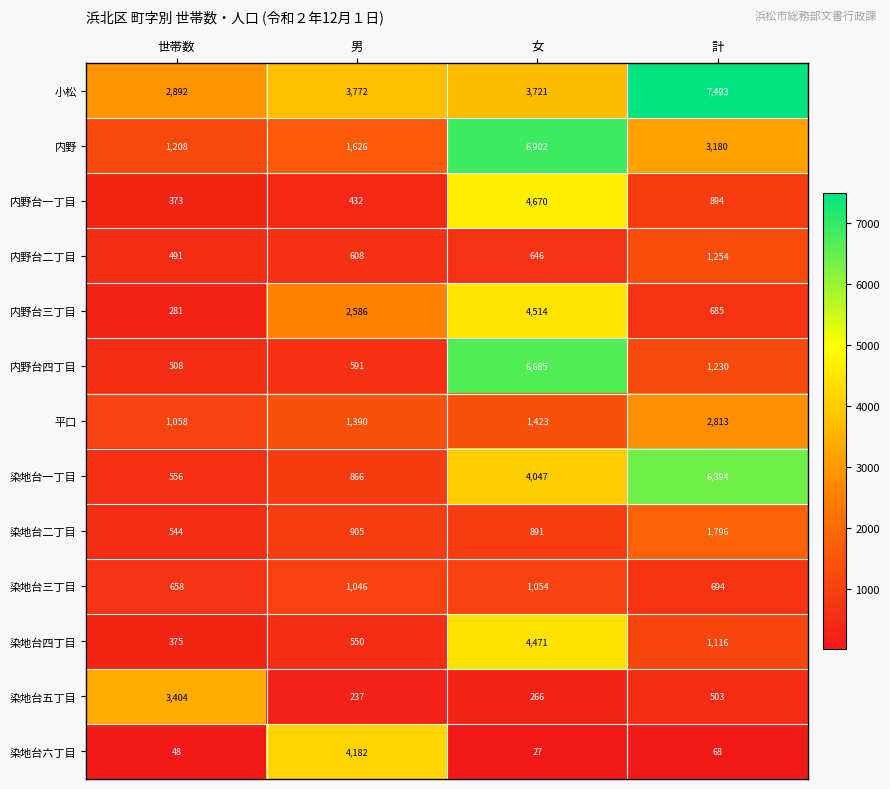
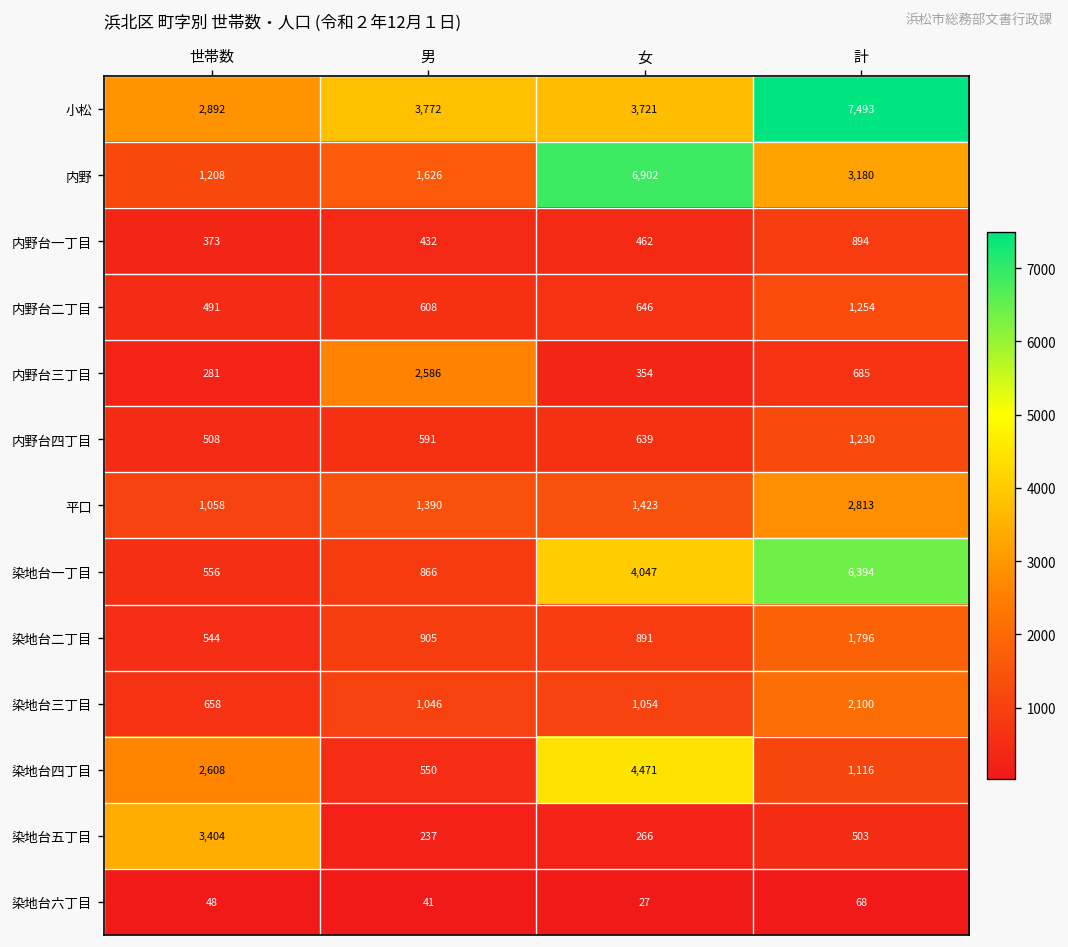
  {
    "小松": {
      "世帯数": "2,892",
      "男": "3,772",
      "女": "3,721",
      "計": "7,493"
    },
    "内野": {
      "世帯数": "1,208",
      "男": "1,626",
      "女": "6,902",
      "計": "3,180"
    },
    "内野台一丁目": {
      "世帯数": "373",
      "男": "432",
-     "女": "4,670",
+     "女": "462",
      "計": "894"
    },
    "内野台二丁目": {
      "世帯数": "491",
      "男": "608",
      "女": "646",
      "計": "1,254"
    },
    "内野台三丁目": {
      "世帯数": "281",
      "男": "2,586",
-     "女": "4,514",
+     "女": "354",
      "計": "685"
    },
    "内野台四丁目": {
      "世帯数": "508",
      "男": "591",
-     "女": "6,685",
+     "女": "639",
      "計": "1,230"
    },
    "平口": {
      "世帯数": "1,058",
      "男": "1,390",
      "女": "1,423",
      "計": "2,813"
    },
    "染地台一丁目": {
      "世帯数": "556",
      "男": "866",
      "女": "4,047",
      "計": "6,394"
    },
    "染地台二丁目": {
      "世帯数": "544",
      "男": "905",
      "女": "891",
      "計": "1,796"
    },
    "染地台三丁目": {
      "世帯数": "658",
      "男": "1,046",
      "女": "1,054",
-     "計": "694"
+     "計": "2,100"
    },
    "染地台四丁目": {
-     "世帯数": "375",
+     "世帯数": "2,608",
      "男": "550",
      "女": "4,471",
      "計": "1,116"
    },
    "染地台五丁目": {
      "世帯数": "3,404",
      "男": "237",
      "女": "266",
      "計": "503"
    },
    "染地台六丁目": {
      "世帯数": "48",
-     "男": "4,182",
+     "男": "41",
      "女": "27",
      "計": "68"
    }
  }
